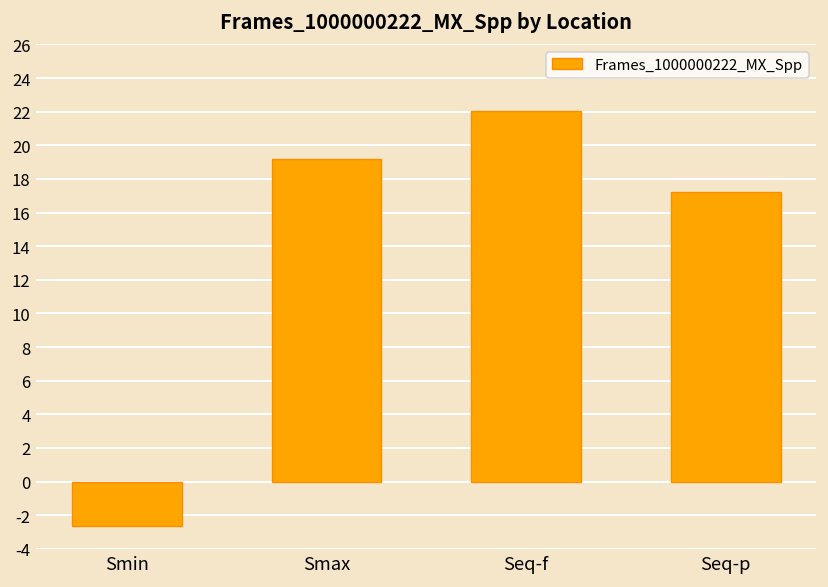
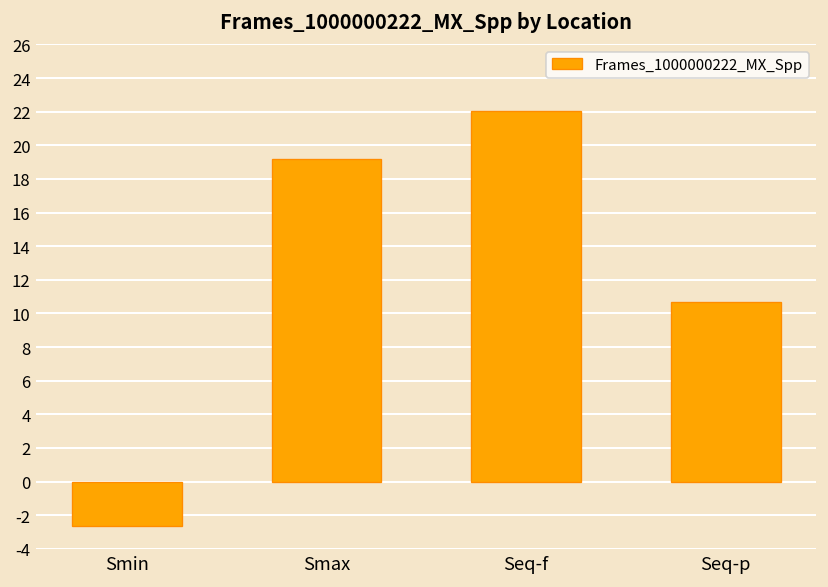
  {
    "Smin": -2.7,
    "Smax": 19.2,
    "Seq-f": 22.0,
-   "Seq-p": 17.2
+   "Seq-p": 10.7
  }
